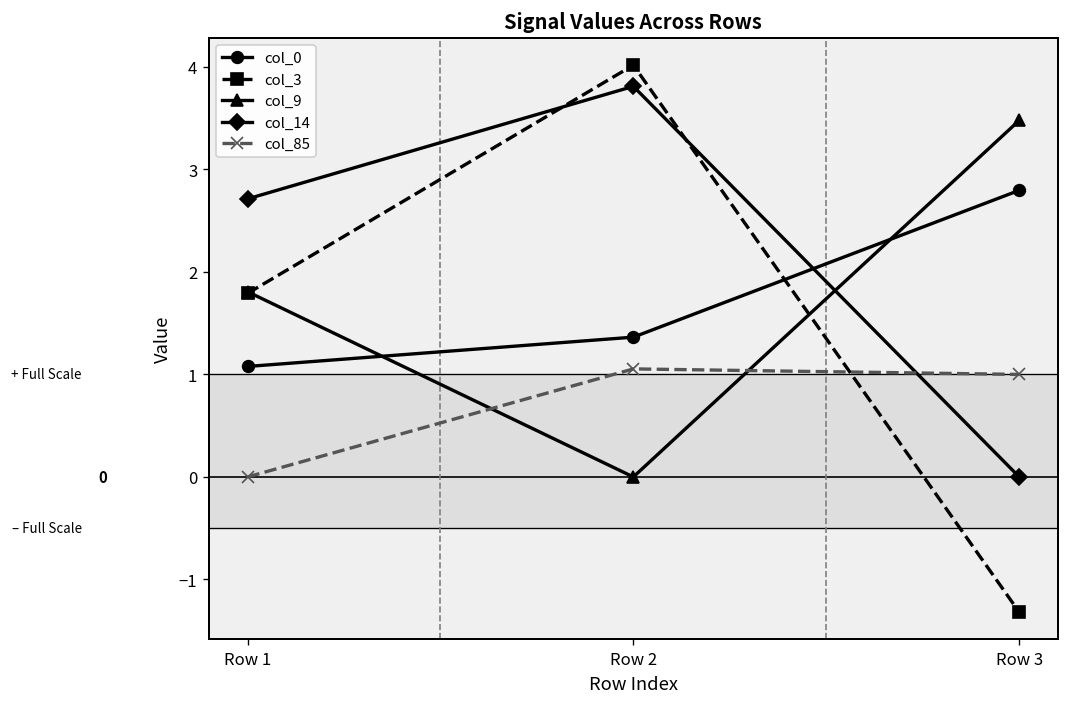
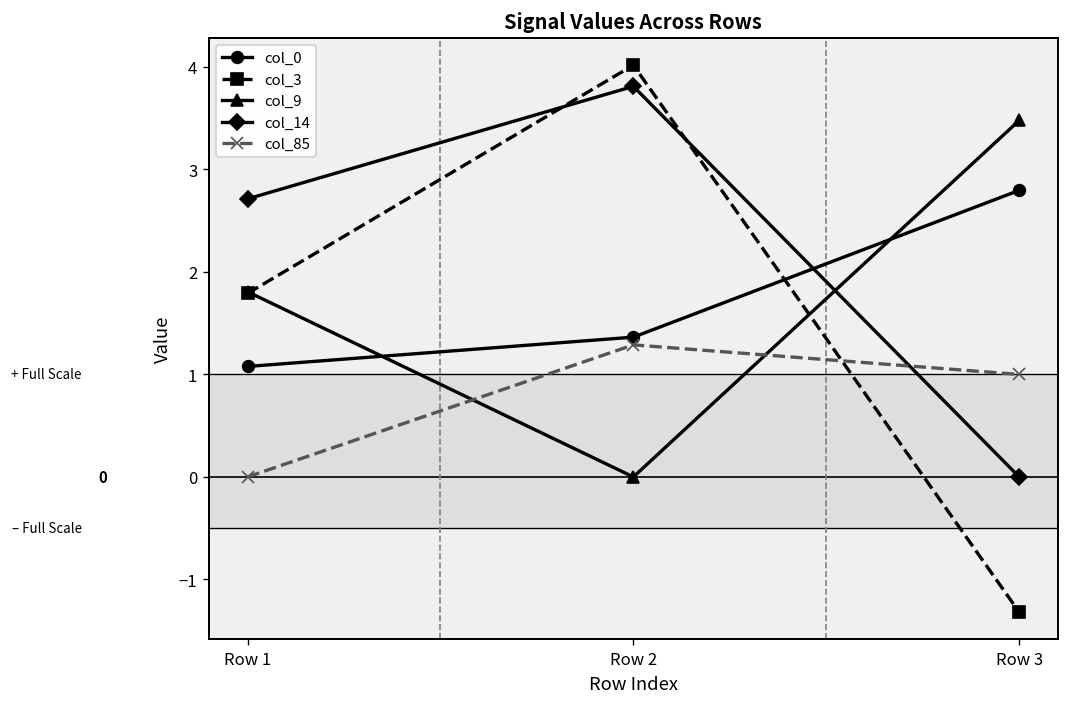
  {
    "col_85": {
      "Row 1": 0.0,
-     "Row 2": 1.1,
+     "Row 2": 1.3,
      "Row 3": 1.0
    }
  }
